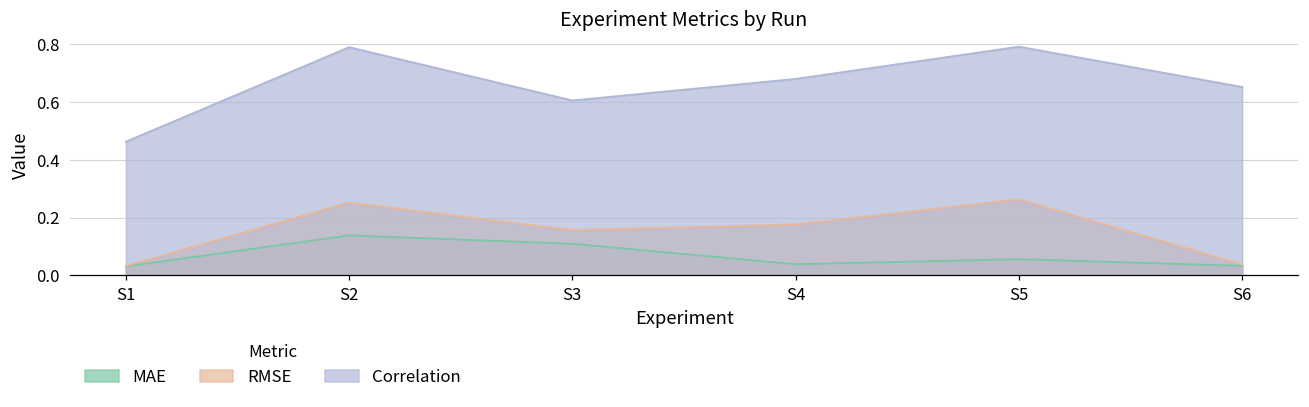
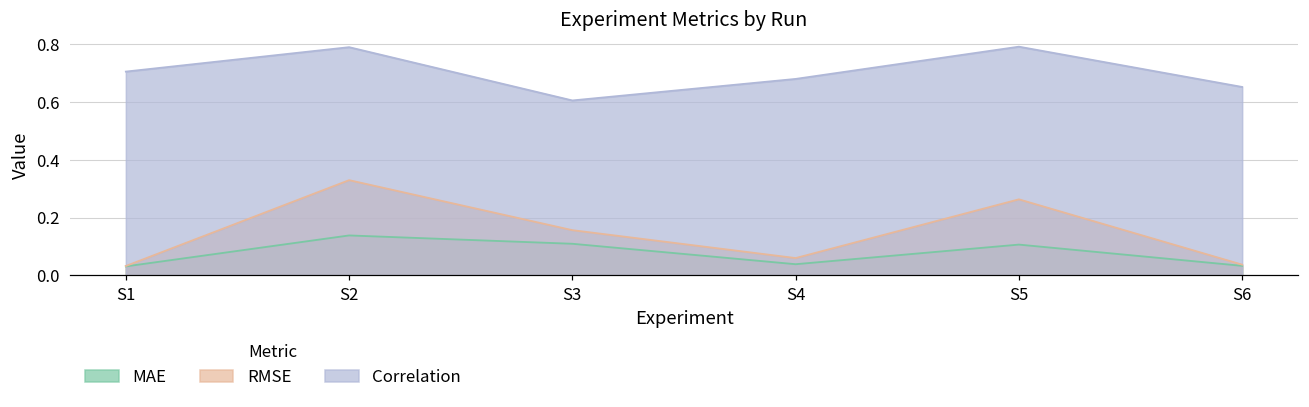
  {
    "MAE": {
      "S2": 0.14,
      "S3": 0.11,
      "S4": 0.04,
-     "S5": 0.06
+     "S5": 0.11
    },
    "RMSE": {
-     "S2": 0.25,
+     "S2": 0.33,
      "S3": 0.16,
-     "S4": 0.18,
+     "S4": 0.06,
      "S5": 0.26
    },
    "Correlation": {
-     "S1": 0.46,
+     "S1": 0.70,
      "S2": 0.79,
      "S3": 0.60,
      "S4": 0.68,
      "S5": 0.79,
      "S6": 0.65
    }
  }
